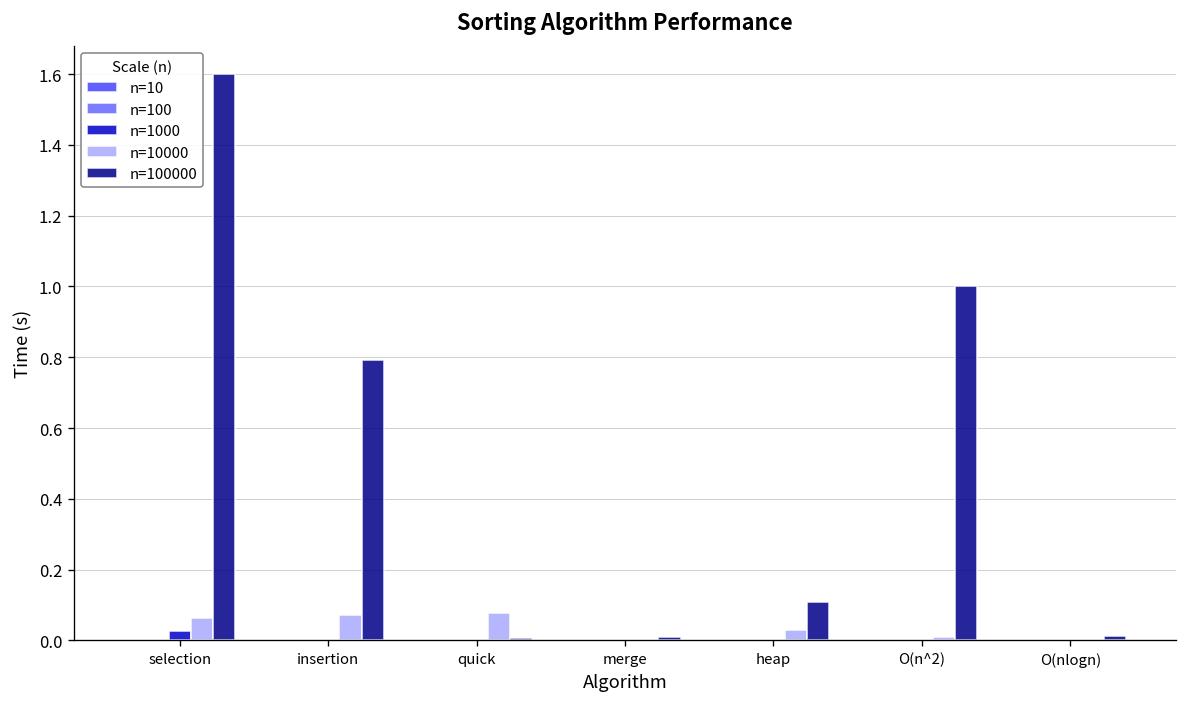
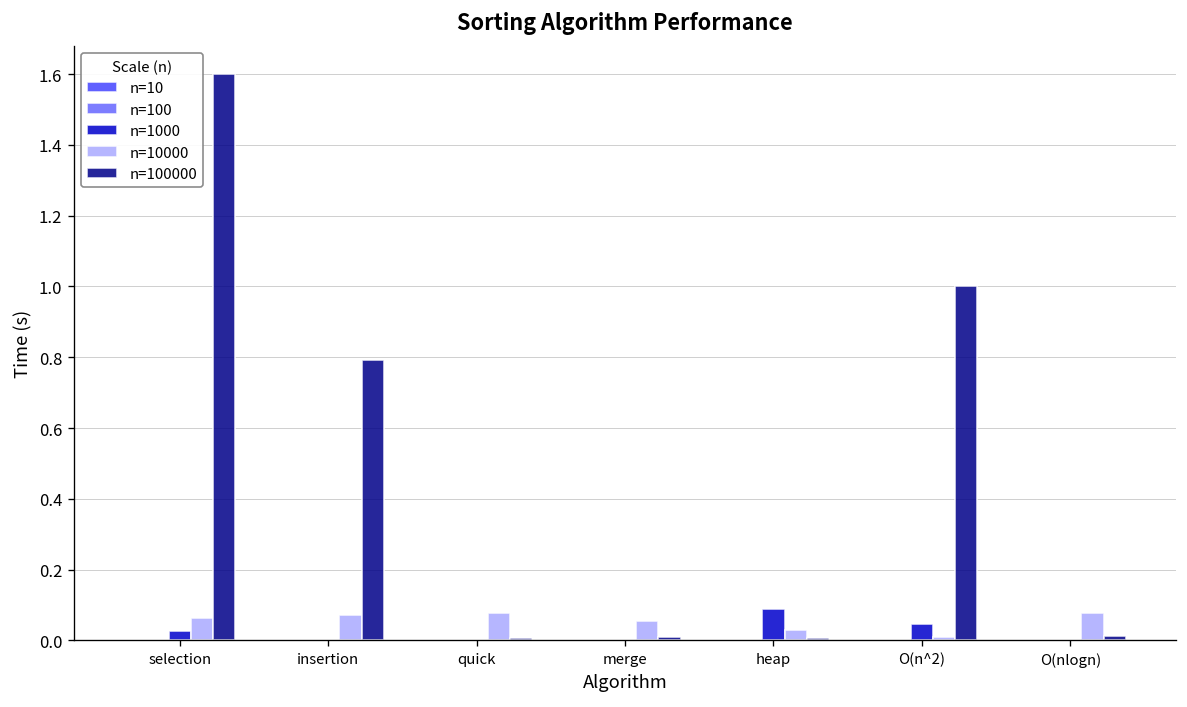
  {
    "n=1000": {
      "selection": 0.03,
      "quick": 0.00,
-     "heap": 0.00,
-     "O(n^2)": 0.00
+     "heap": 0.09,
+     "O(n^2)": 0.05
    },
    "n=10000": {
      "selection": 0.06,
      "insertion": 0.07,
      "quick": 0.08,
-     "merge": 0.00,
+     "merge": 0.06,
      "heap": 0.03,
      "O(n^2)": 0.01,
-     "O(nlogn)": 0.00
+     "O(nlogn)": 0.08
    },
    "n=100000": {
      "selection": 1.60,
      "insertion": 0.79,
      "merge": 0.01,
-     "heap": 0.11,
+     "heap": 0.01,
      "O(n^2)": 1.00,
      "O(nlogn)": 0.01
    }
  }
